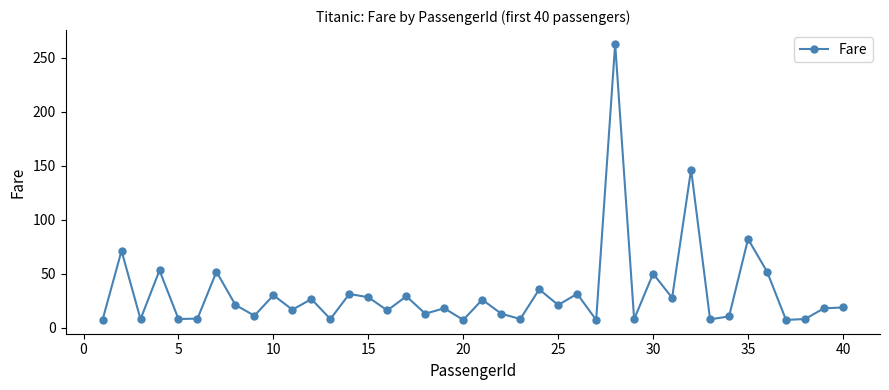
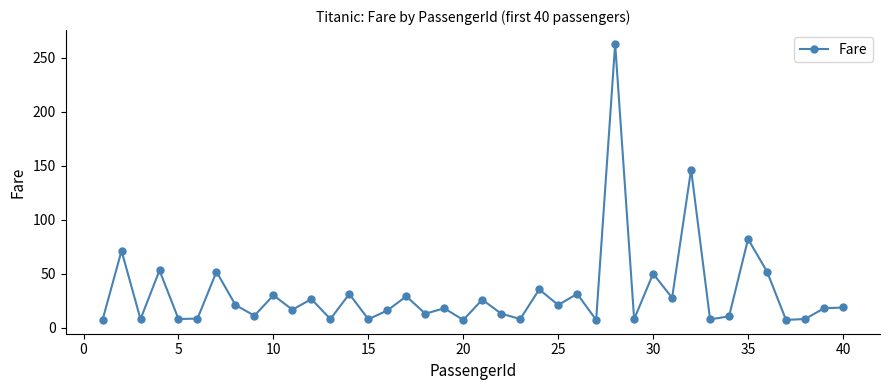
  {
    "5": 8,
    "10": 30,
-   "15": 28,
+   "15": 8,
    "20": 7,
    "25": 21,
    "30": 50,
    "35": 82,
    "40": 19
  }
